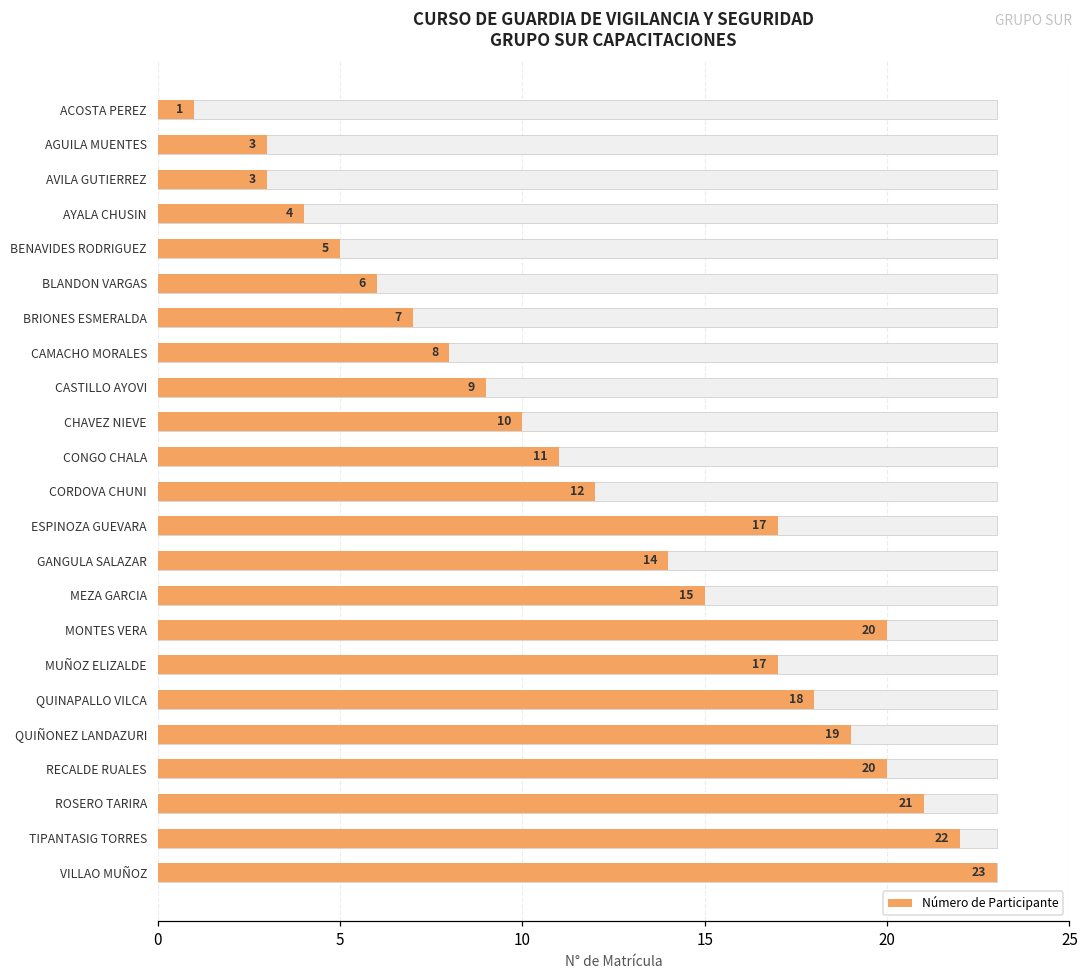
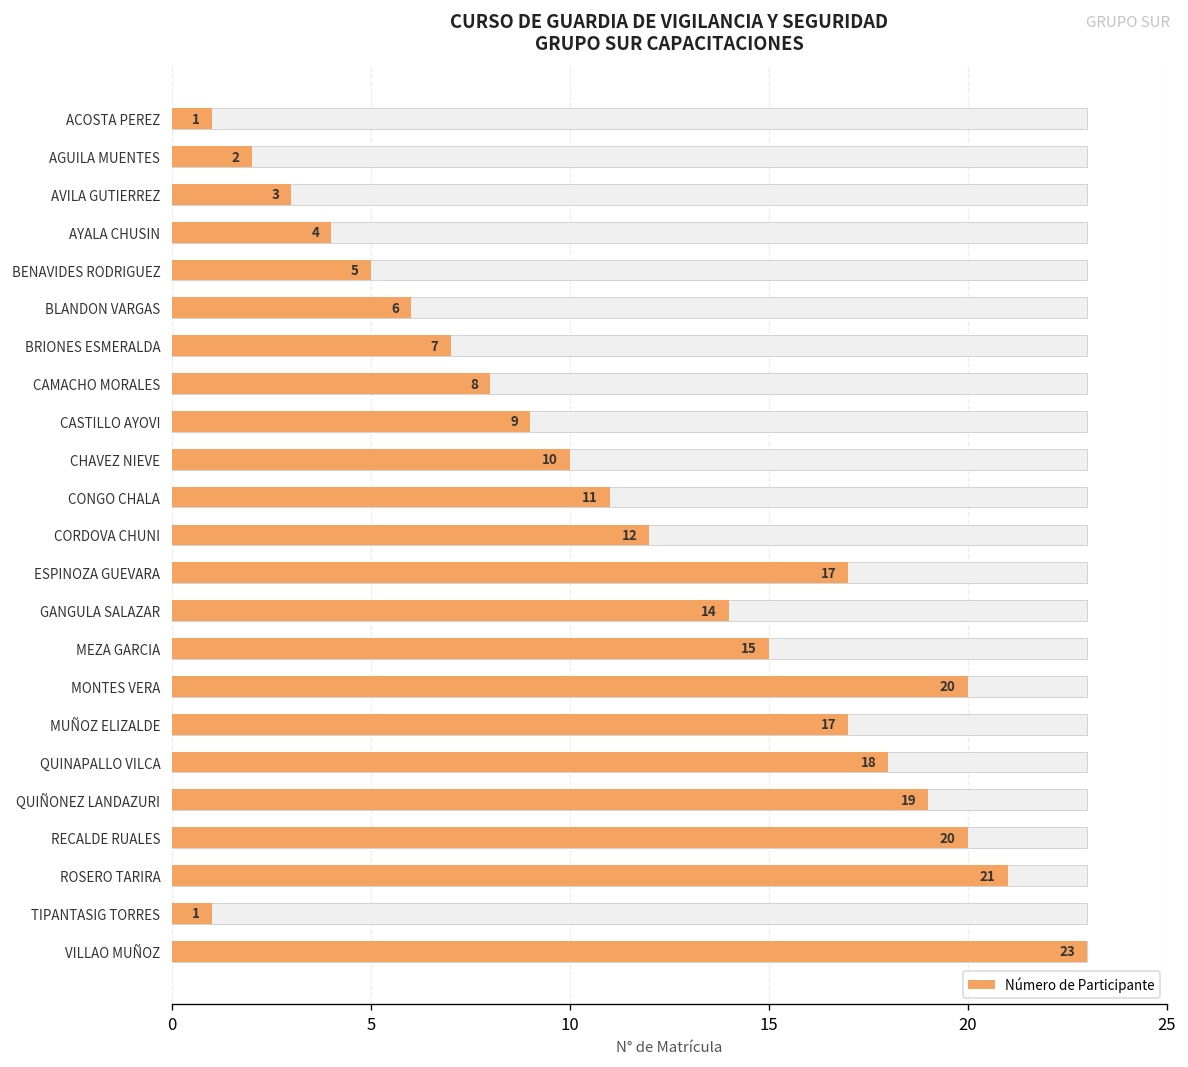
  {
    "Número de Participante": {
-     "AGUILA MUENTES": 3,
-     "TIPANTASIG TORRES": 22,
+     "AGUILA MUENTES": 2,
+     "TIPANTASIG TORRES": 1,
      "VILLAO MUÑOZ": 23
    }
  }
